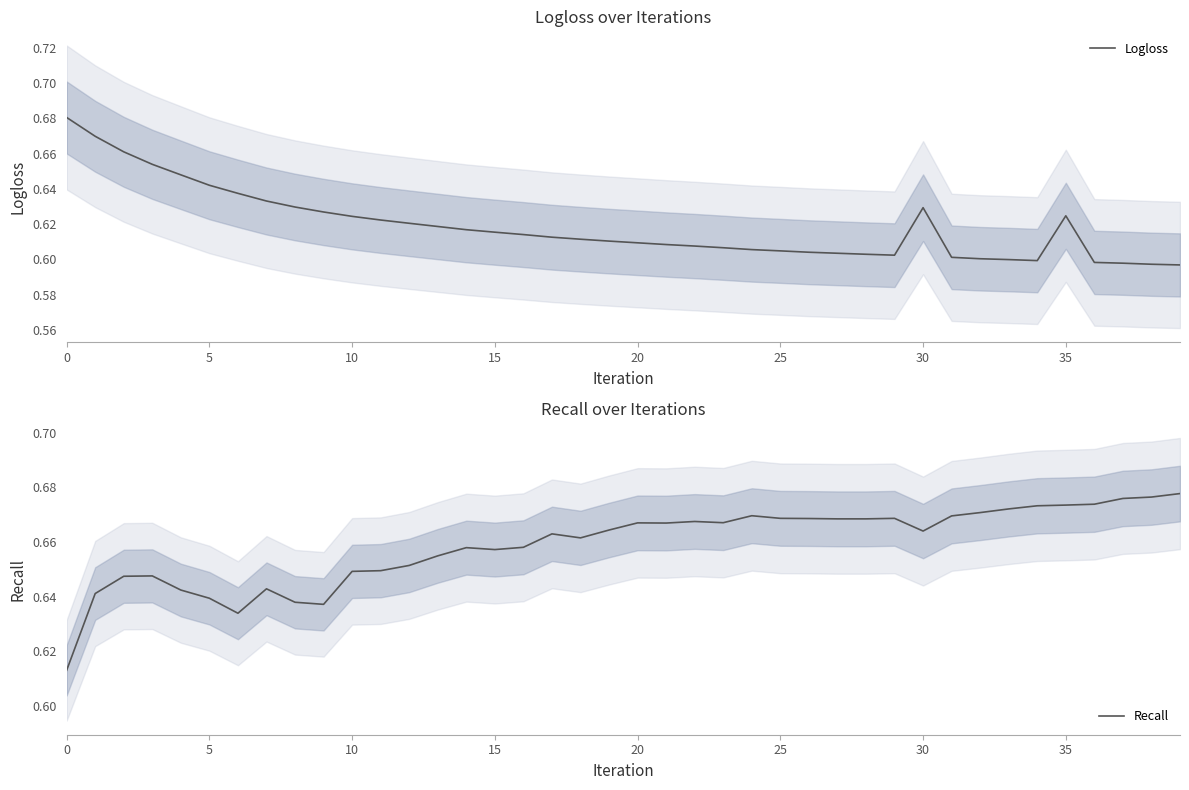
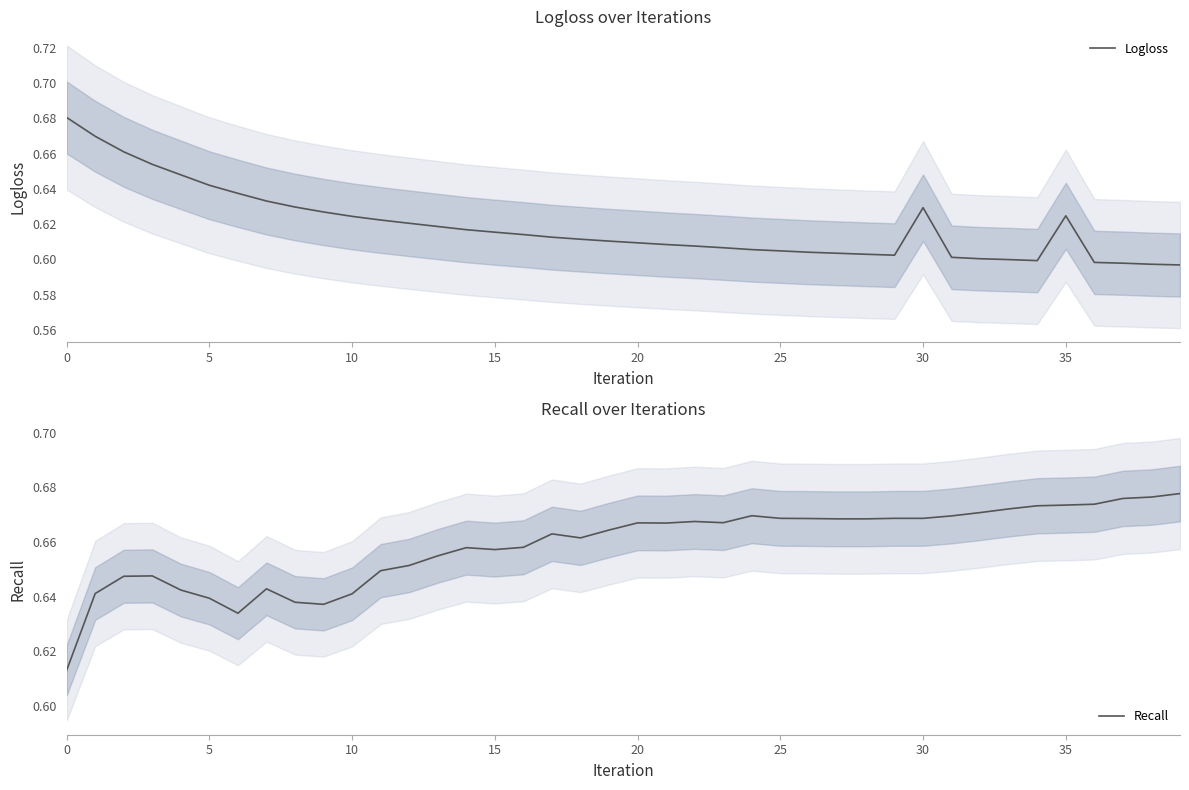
  {
    "Logloss over Iterations": {
      "Logloss": {
        "0": 0.680,
        "5": 0.642,
        "10": 0.624,
        "15": 0.615,
        "20": 0.609,
        "25": 0.605,
        "30": 0.629,
        "35": 0.625
      }
    },
    "Recall over Iterations": {
      "Recall": {
        "0": 0.613,
        "5": 0.639,
-       "10": 0.649,
+       "10": 0.641,
        "15": 0.657,
        "20": 0.667,
        "25": 0.669,
-       "30": 0.664,
+       "30": 0.669,
        "35": 0.673
      }
    }
  }
